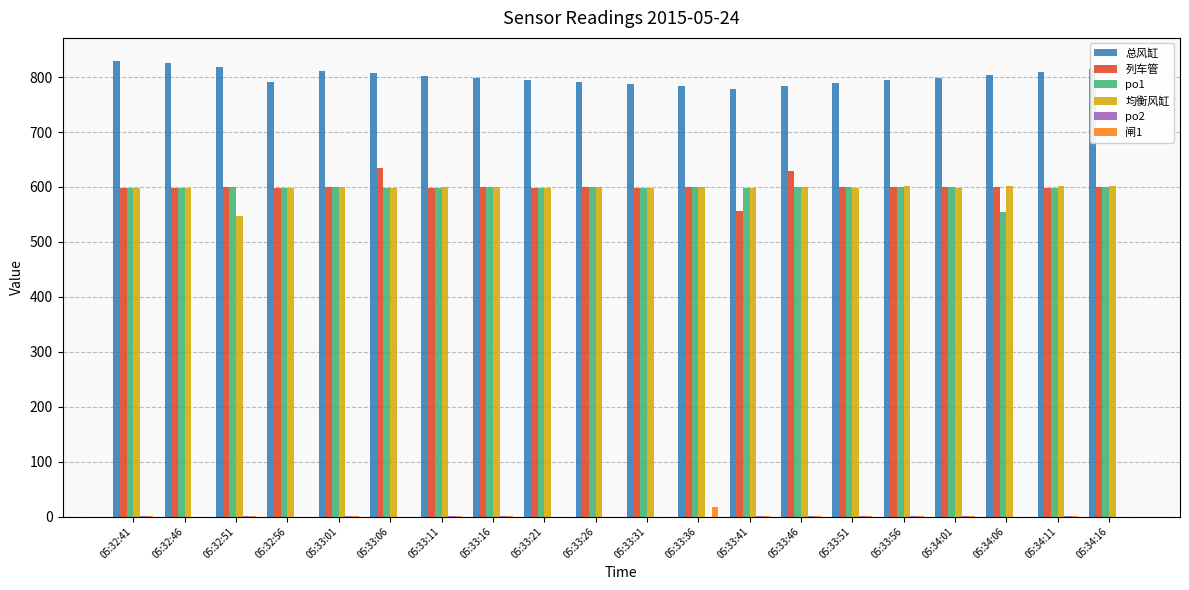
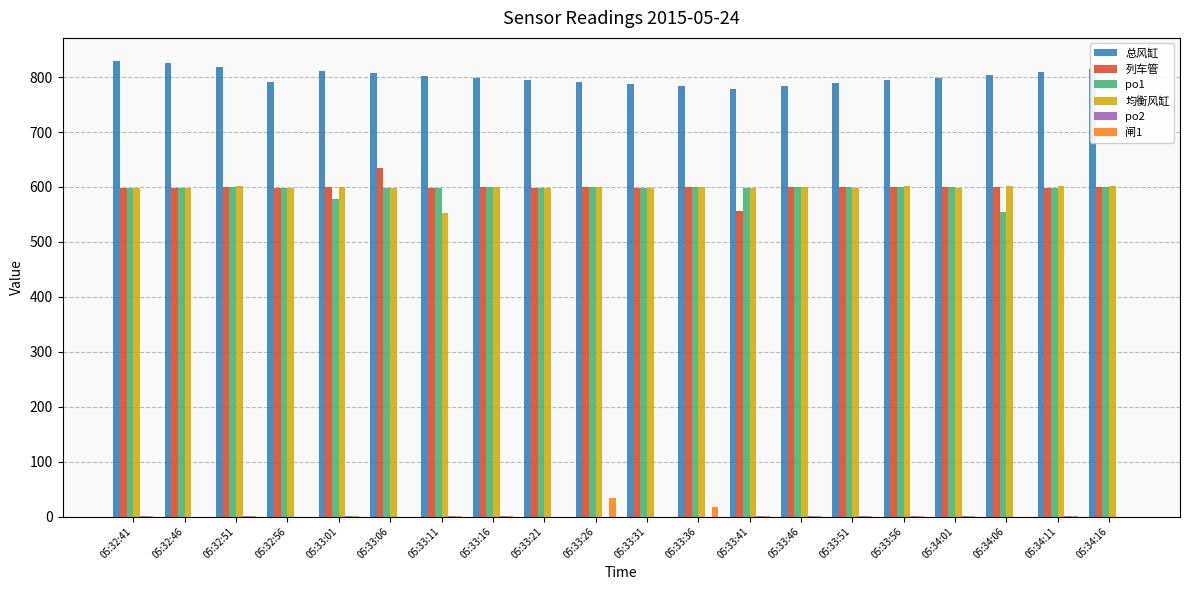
  {
    "总风缸": {
      "05:32:41": 830,
      "05:32:46": 830,
      "05:32:51": 820,
      "05:32:56": 790,
      "05:33:01": 810,
      "05:33:06": 810,
      "05:33:11": 800,
      "05:33:16": 800,
      "05:33:21": 800,
      "05:33:26": 790,
      "05:33:31": 790,
      "05:33:36": 780,
      "05:33:41": 780,
      "05:33:46": 780,
      "05:33:51": 790,
      "05:33:56": 790,
      "05:34:01": 800,
      "05:34:06": 800,
      "05:34:11": 810
    },
    "列车管": {
      "05:32:41": 600,
      "05:32:46": 600,
      "05:32:51": 600,
      "05:32:56": 600,
      "05:33:01": 600,
      "05:33:06": 630,
      "05:33:11": 600,
      "05:33:16": 600,
      "05:33:21": 600,
      "05:33:26": 600,
      "05:33:31": 600,
      "05:33:36": 600,
      "05:33:41": 560,
-     "05:33:46": 630,
+     "05:33:46": 600,
      "05:33:51": 600,
      "05:33:56": 600,
      "05:34:01": 600,
      "05:34:06": 600,
      "05:34:11": 600,
      "05:34:16": 600
    },
    "po1": {
      "05:32:41": 600,
      "05:32:46": 600,
      "05:32:51": 600,
      "05:32:56": 600,
-     "05:33:01": 600,
+     "05:33:01": 580,
      "05:33:06": 600,
      "05:33:11": 600,
      "05:33:16": 600,
      "05:33:21": 600,
      "05:33:26": 600,
      "05:33:31": 600,
      "05:33:36": 600,
      "05:33:41": 600,
      "05:33:46": 600,
      "05:33:51": 600,
      "05:33:56": 600,
      "05:34:01": 600,
      "05:34:06": 550,
      "05:34:11": 600,
      "05:34:16": 600
    },
    "均衡风缸": {
      "05:32:41": 600,
      "05:32:46": 600,
-     "05:32:51": 550,
+     "05:32:51": 600,
      "05:32:56": 600,
      "05:33:01": 600,
      "05:33:06": 600,
-     "05:33:11": 600,
+     "05:33:11": 550,
      "05:33:16": 600,
      "05:33:21": 600,
      "05:33:26": 600,
      "05:33:31": 600,
      "05:33:36": 600,
      "05:33:41": 600,
      "05:33:46": 600,
      "05:33:51": 600,
      "05:33:56": 600,
      "05:34:01": 600,
      "05:34:06": 600,
      "05:34:11": 600,
      "05:34:16": 600
    },
    "po2": {
      "05:32:46": 0,
      "05:32:56": 0,
      "05:33:06": 0,
      "05:33:21": 0,
      "05:33:26": 0,
      "05:33:31": 0,
      "05:33:36": 0,
      "05:34:06": 0,
      "05:34:16": 0
    },
    "闸1": {
      "05:32:46": 0,
      "05:32:56": 0,
      "05:33:06": 0,
      "05:33:21": 0,
-     "05:33:26": 0,
+     "05:33:26": 30,
      "05:33:31": 0,
      "05:33:36": 20,
      "05:34:06": 0,
      "05:34:16": 0
    }
  }
